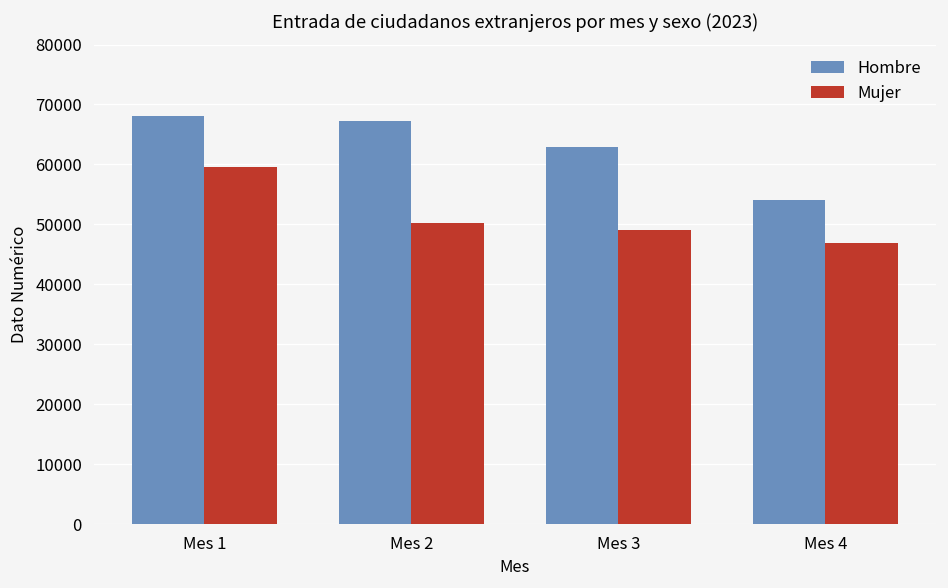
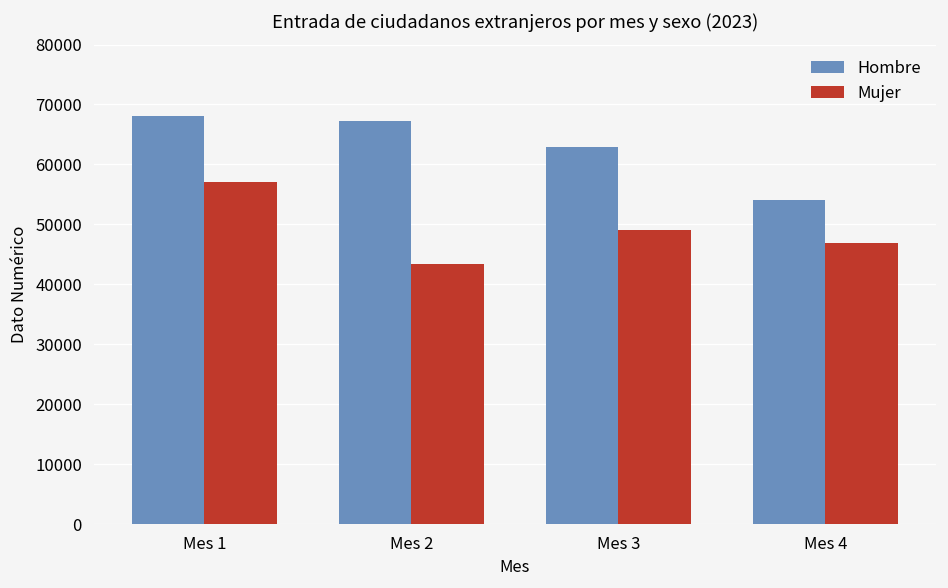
  {
    "Hombre": {
      "Mes 1": 68000,
      "Mes 2": 67000,
      "Mes 3": 63000,
      "Mes 4": 54000
    },
    "Mujer": {
-     "Mes 1": 59000,
-     "Mes 2": 50000,
+     "Mes 1": 57000,
+     "Mes 2": 43000,
      "Mes 3": 49000,
      "Mes 4": 47000
    }
  }
